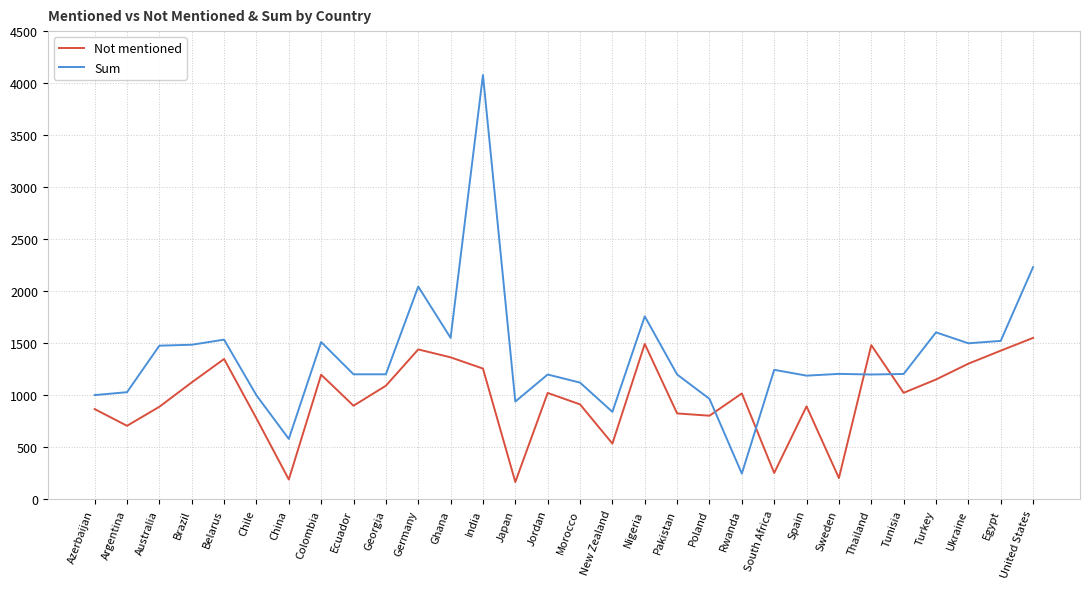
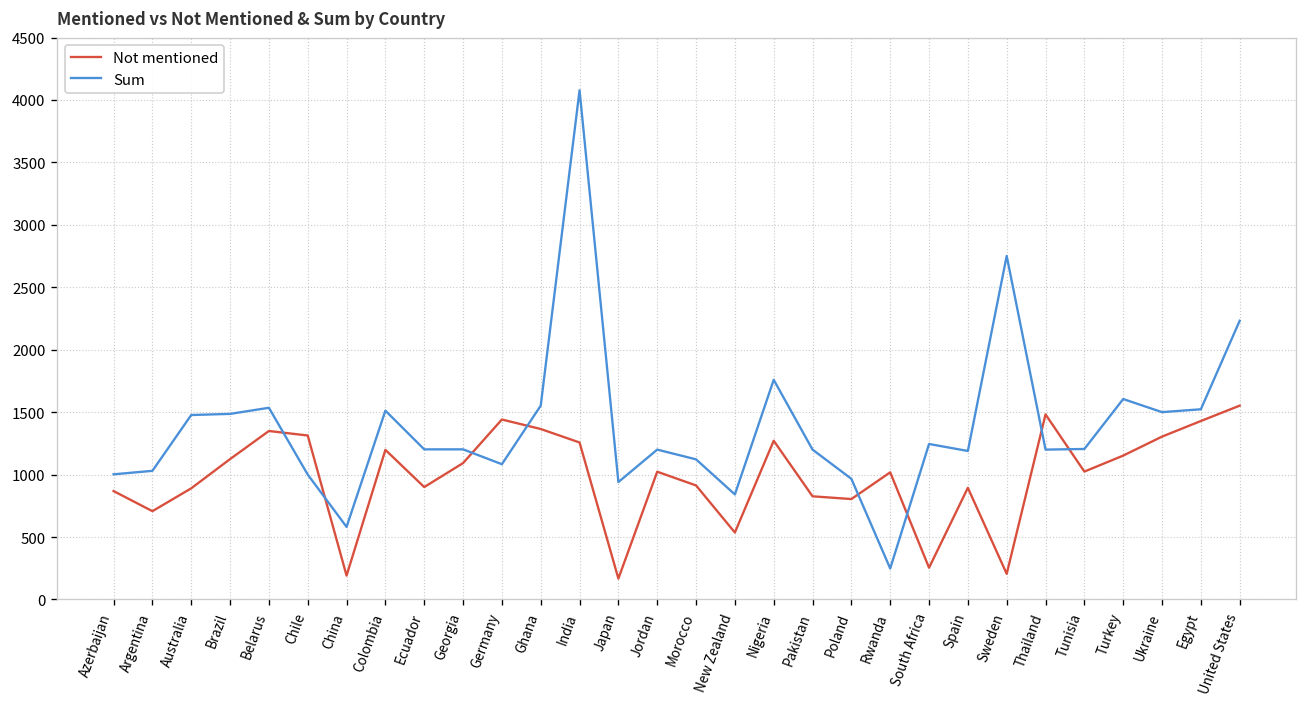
  {
    "Not mentioned": {
      "Azerbaijan": 870,
      "Argentina": 710,
      "Australia": 890,
      "Brazil": 1120,
      "Belarus": 1350,
-     "Chile": 780,
+     "Chile": 1310,
      "China": 190,
      "Colombia": 1200,
      "Ecuador": 900,
      "Georgia": 1090,
      "Germany": 1440,
      "Ghana": 1370,
      "India": 1260,
      "Japan": 170,
      "Jordan": 1020,
      "Morocco": 910,
      "New Zealand": 540,
-     "Nigeria": 1490,
+     "Nigeria": 1270,
      "Pakistan": 830,
      "Poland": 800,
      "Rwanda": 1020,
      "South Africa": 250,
      "Spain": 890,
      "Sweden": 210,
      "Thailand": 1480,
      "Tunisia": 1020,
      "Turkey": 1150,
      "Ukraine": 1300,
      "Egypt": 1430,
      "United States": 1550
    },
    "Sum": {
      "Azerbaijan": 1000,
      "Argentina": 1030,
      "Australia": 1480,
      "Brazil": 1490,
      "Belarus": 1540,
      "Chile": 1000,
      "China": 580,
      "Colombia": 1510,
      "Ecuador": 1200,
      "Georgia": 1200,
-     "Germany": 2050,
+     "Germany": 1080,
      "Ghana": 1550,
      "India": 4080,
      "Japan": 940,
      "Jordan": 1200,
      "Morocco": 1120,
      "New Zealand": 840,
      "Nigeria": 1760,
      "Pakistan": 1200,
      "Poland": 970,
      "Rwanda": 250,
      "South Africa": 1250,
      "Spain": 1190,
-     "Sweden": 1210,
+     "Sweden": 2750,
      "Thailand": 1200,
      "Tunisia": 1210,
      "Turkey": 1610,
      "Ukraine": 1500,
      "Egypt": 1520,
      "United States": 2230
    }
  }
